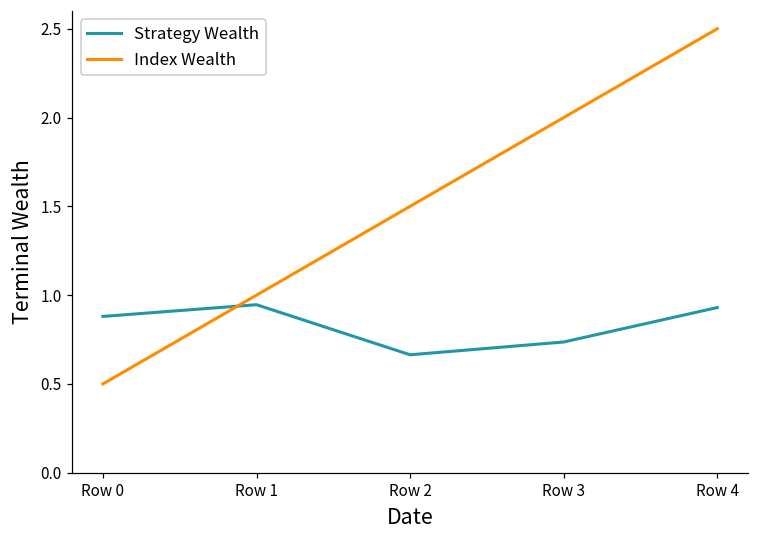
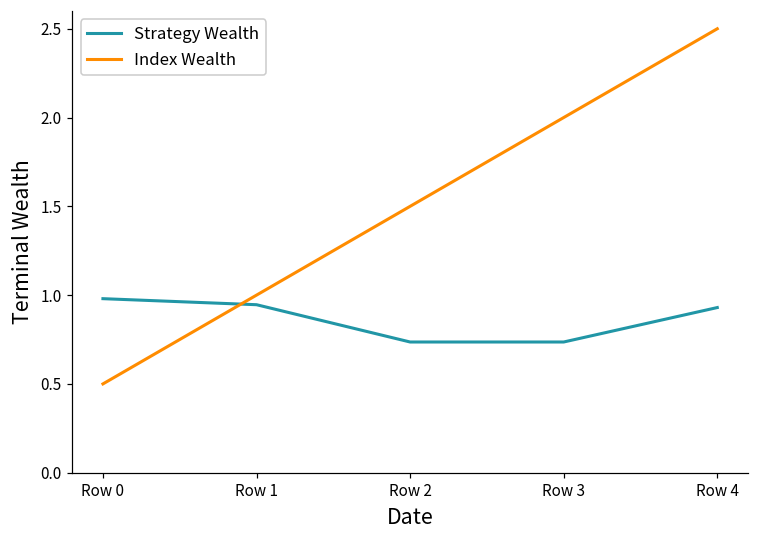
  {
    "Strategy Wealth": {
-     "Row 0": 0.88,
+     "Row 0": 0.98,
      "Row 1": 0.95,
-     "Row 2": 0.66,
+     "Row 2": 0.74,
      "Row 3": 0.74,
      "Row 4": 0.93
    },
    "Index Wealth": {
      "Row 0": 0.50,
      "Row 1": 1.00,
      "Row 2": 1.50,
      "Row 3": 2.00,
      "Row 4": 2.50
    }
  }
